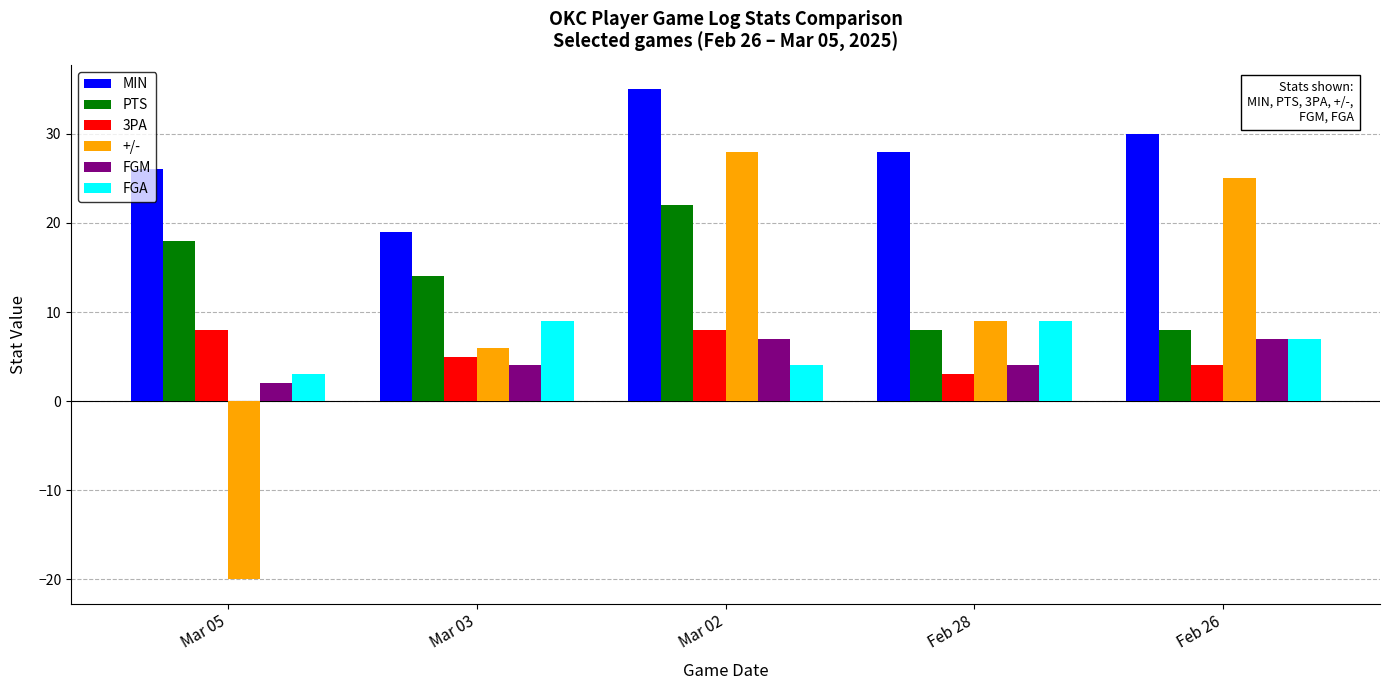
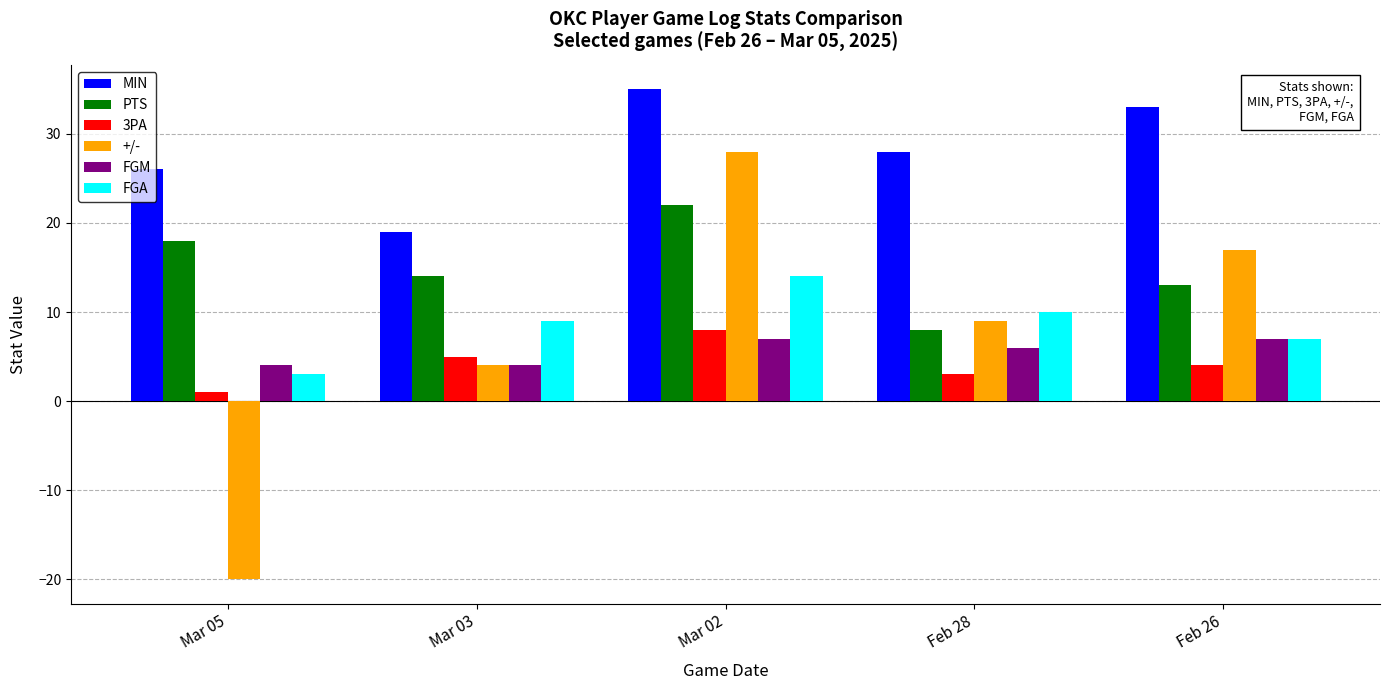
  {
    "MIN": {
      "Mar 03": 19,
      "Mar 02": 35,
      "Feb 28": 28,
-     "Feb 26": 30
+     "Feb 26": 33
    },
    "PTS": {
      "Mar 05": 18,
      "Mar 03": 14,
      "Mar 02": 22,
      "Feb 28": 8,
-     "Feb 26": 8
+     "Feb 26": 13
    },
    "3PA": {
-     "Mar 05": 8,
+     "Mar 05": 1,
      "Mar 03": 5,
      "Mar 02": 8,
      "Feb 28": 3,
      "Feb 26": 4
    },
    "+/-": {
      "Mar 05": -20,
-     "Mar 03": 6,
+     "Mar 03": 4,
      "Mar 02": 28,
      "Feb 28": 9,
-     "Feb 26": 25
+     "Feb 26": 17
    },
    "FGM": {
-     "Mar 05": 2,
+     "Mar 05": 4,
      "Mar 03": 4,
      "Mar 02": 7,
-     "Feb 28": 4,
+     "Feb 28": 6,
      "Feb 26": 7
    },
    "FGA": {
      "Mar 05": 3,
      "Mar 03": 9,
-     "Mar 02": 4,
-     "Feb 28": 9,
+     "Mar 02": 14,
+     "Feb 28": 10,
      "Feb 26": 7
    }
  }
